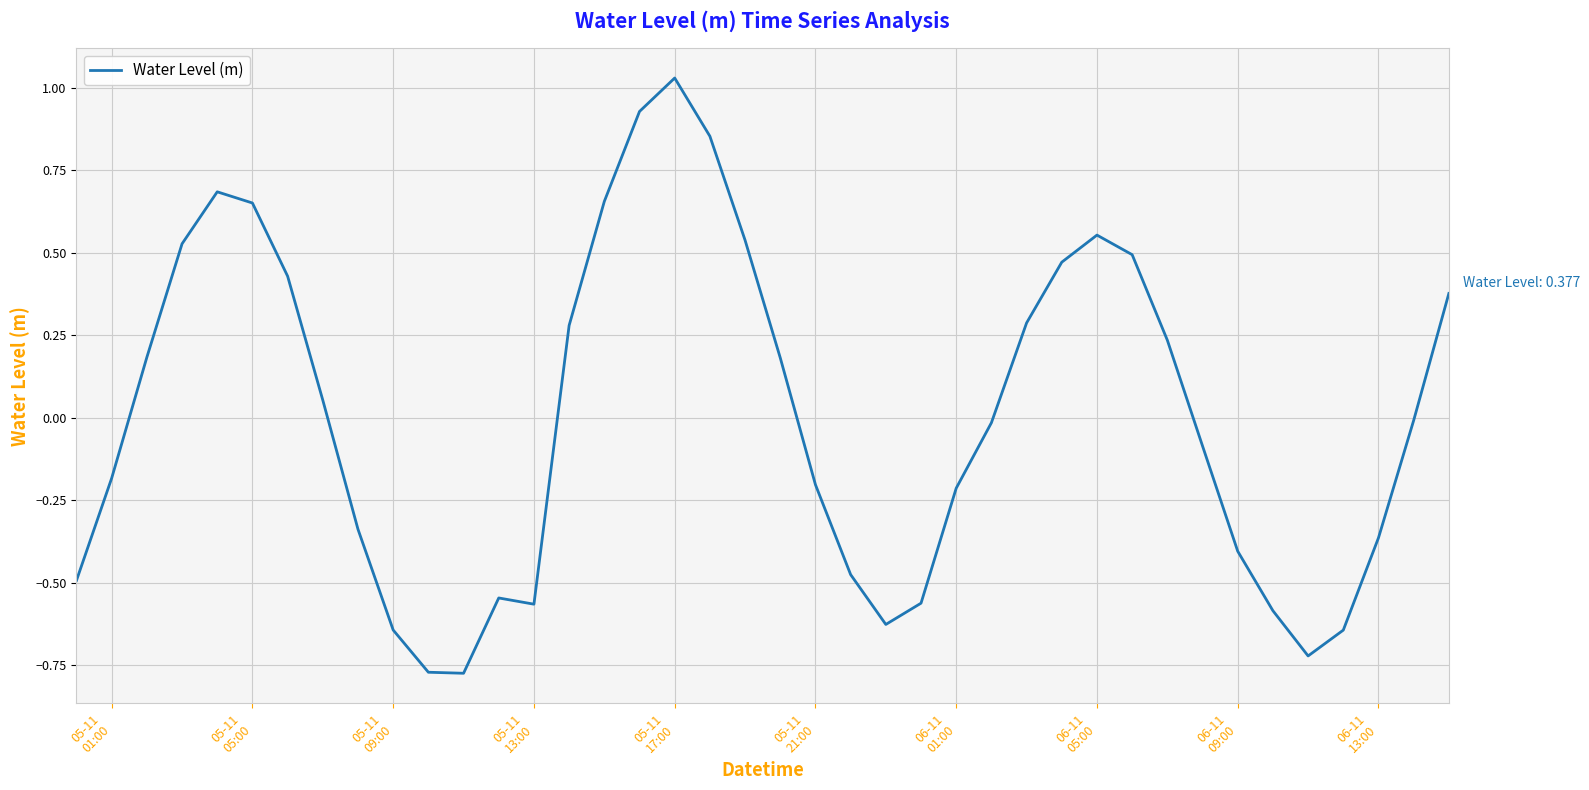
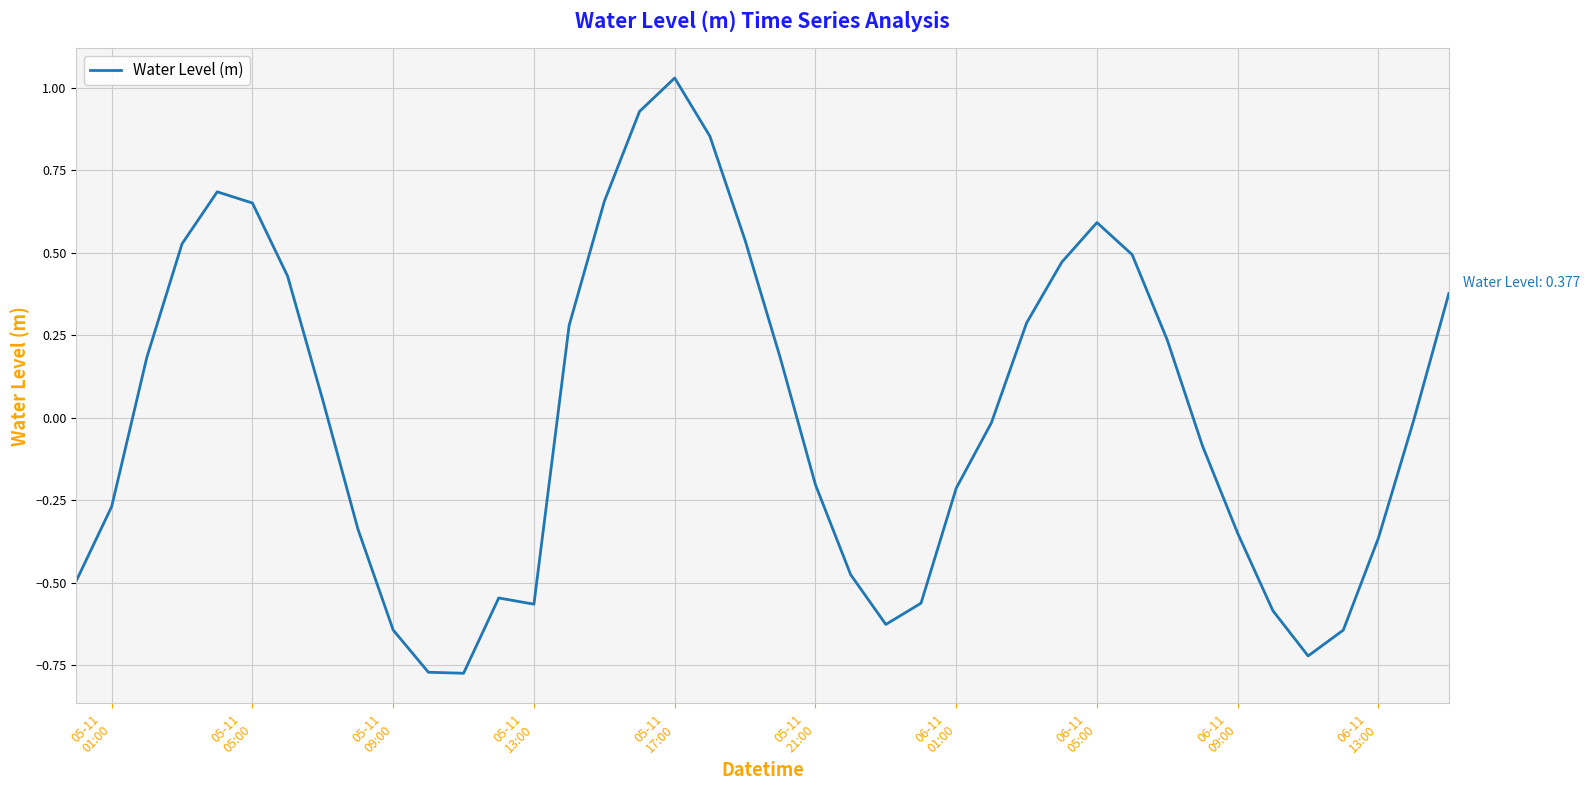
  {
-   "05-11 01:00": -0.18,
+   "05-11 01:00": -0.27,
    "05-11 05:00": 0.65,
    "05-11 09:00": -0.64,
    "05-11 13:00": -0.56,
    "05-11 17:00": 1.03,
    "05-11 21:00": -0.20,
    "06-11 01:00": -0.21,
-   "06-11 05:00": 0.55,
-   "06-11 09:00": -0.40,
+   "06-11 05:00": 0.59,
+   "06-11 09:00": -0.35,
    "06-11 13:00": -0.36
  }
